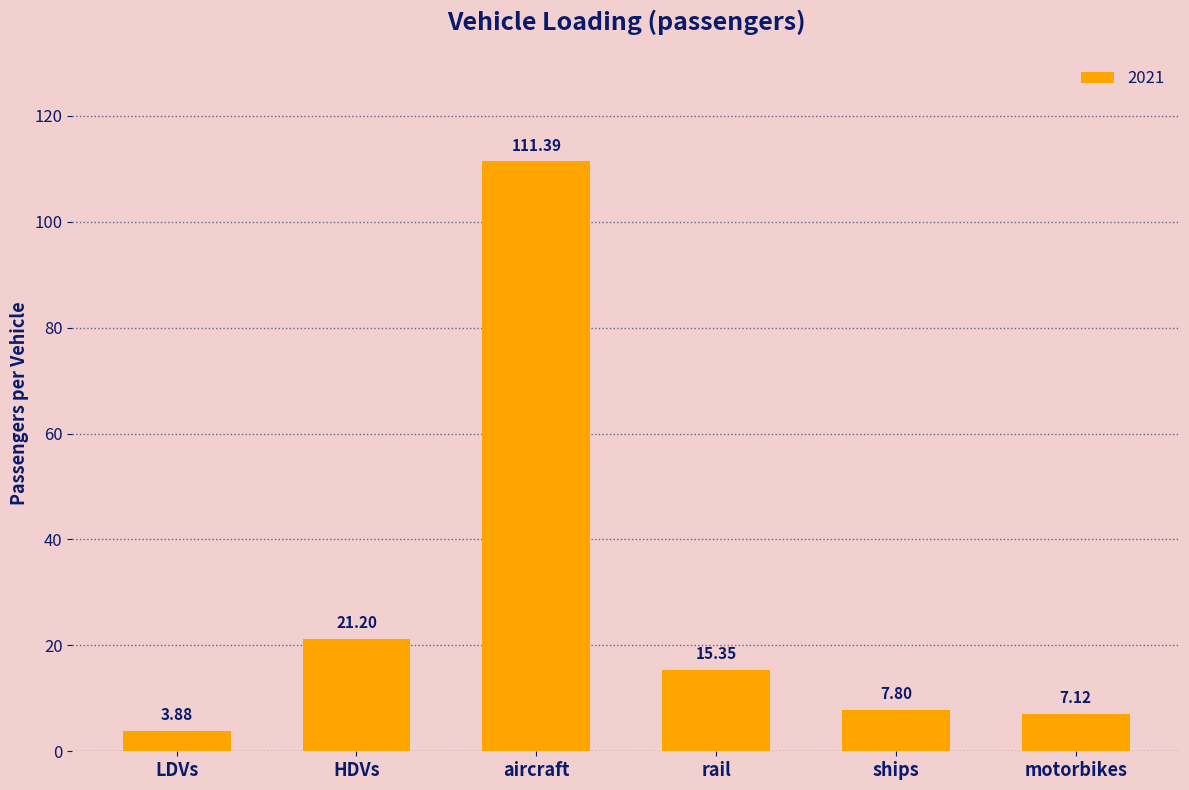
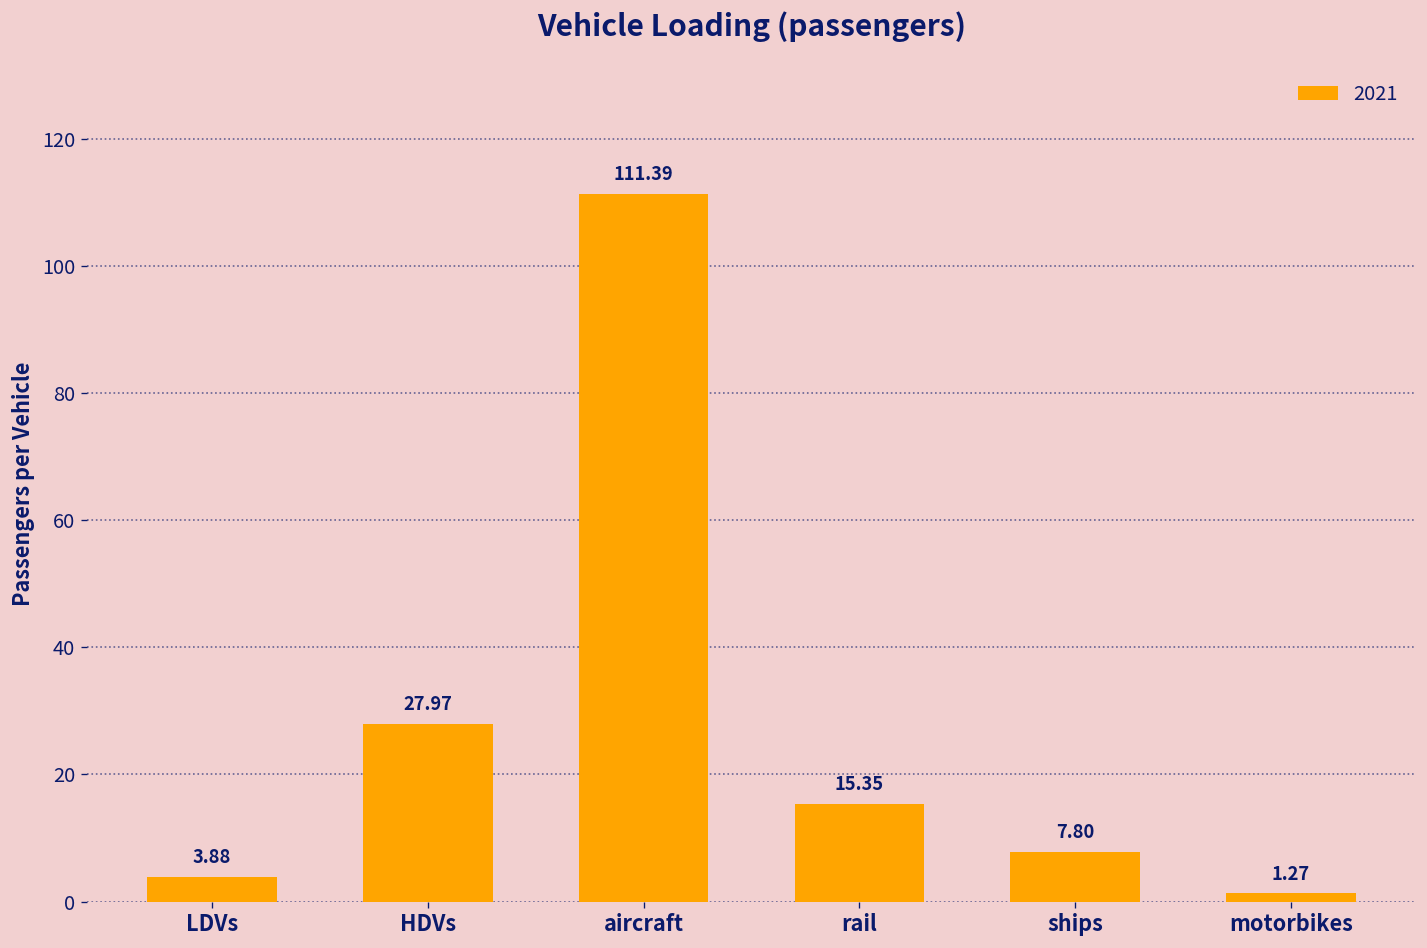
  {
    "LDVs": 3.88,
-   "HDVs": 21.20,
+   "HDVs": 27.97,
    "aircraft": 111.39,
    "rail": 15.35,
    "ships": 7.80,
-   "motorbikes": 7.12
+   "motorbikes": 1.27
  }
